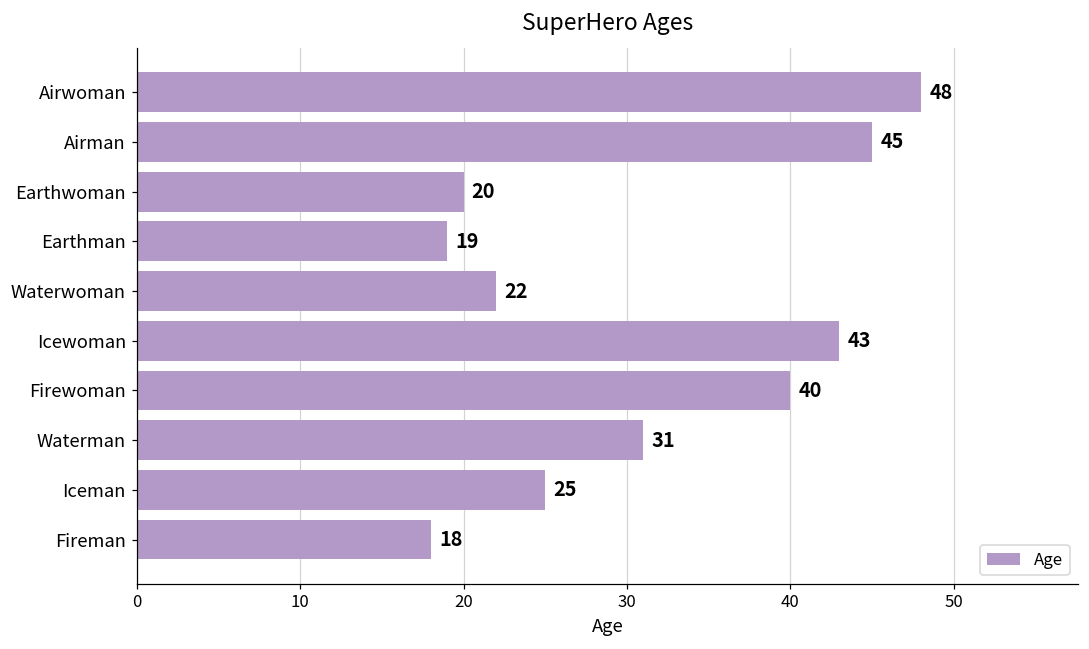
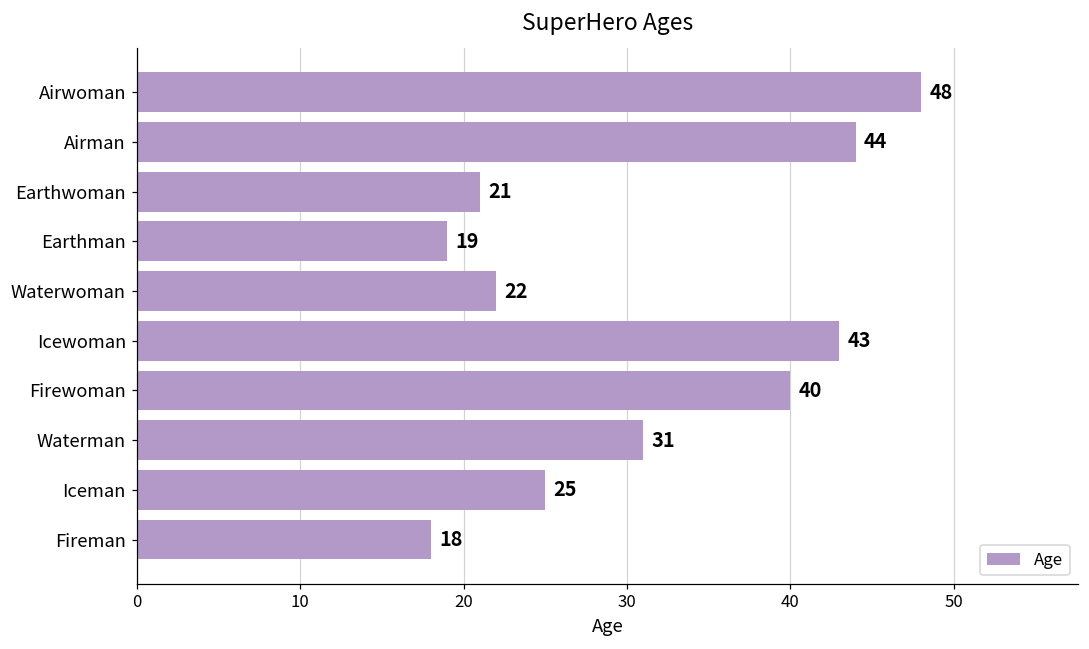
  {
    "Airwoman": 48,
-   "Airman": 45,
-   "Earthwoman": 20,
+   "Airman": 44,
+   "Earthwoman": 21,
    "Earthman": 19,
    "Waterwoman": 22,
    "Icewoman": 43,
    "Firewoman": 40,
    "Waterman": 31,
    "Iceman": 25,
    "Fireman": 18
  }
